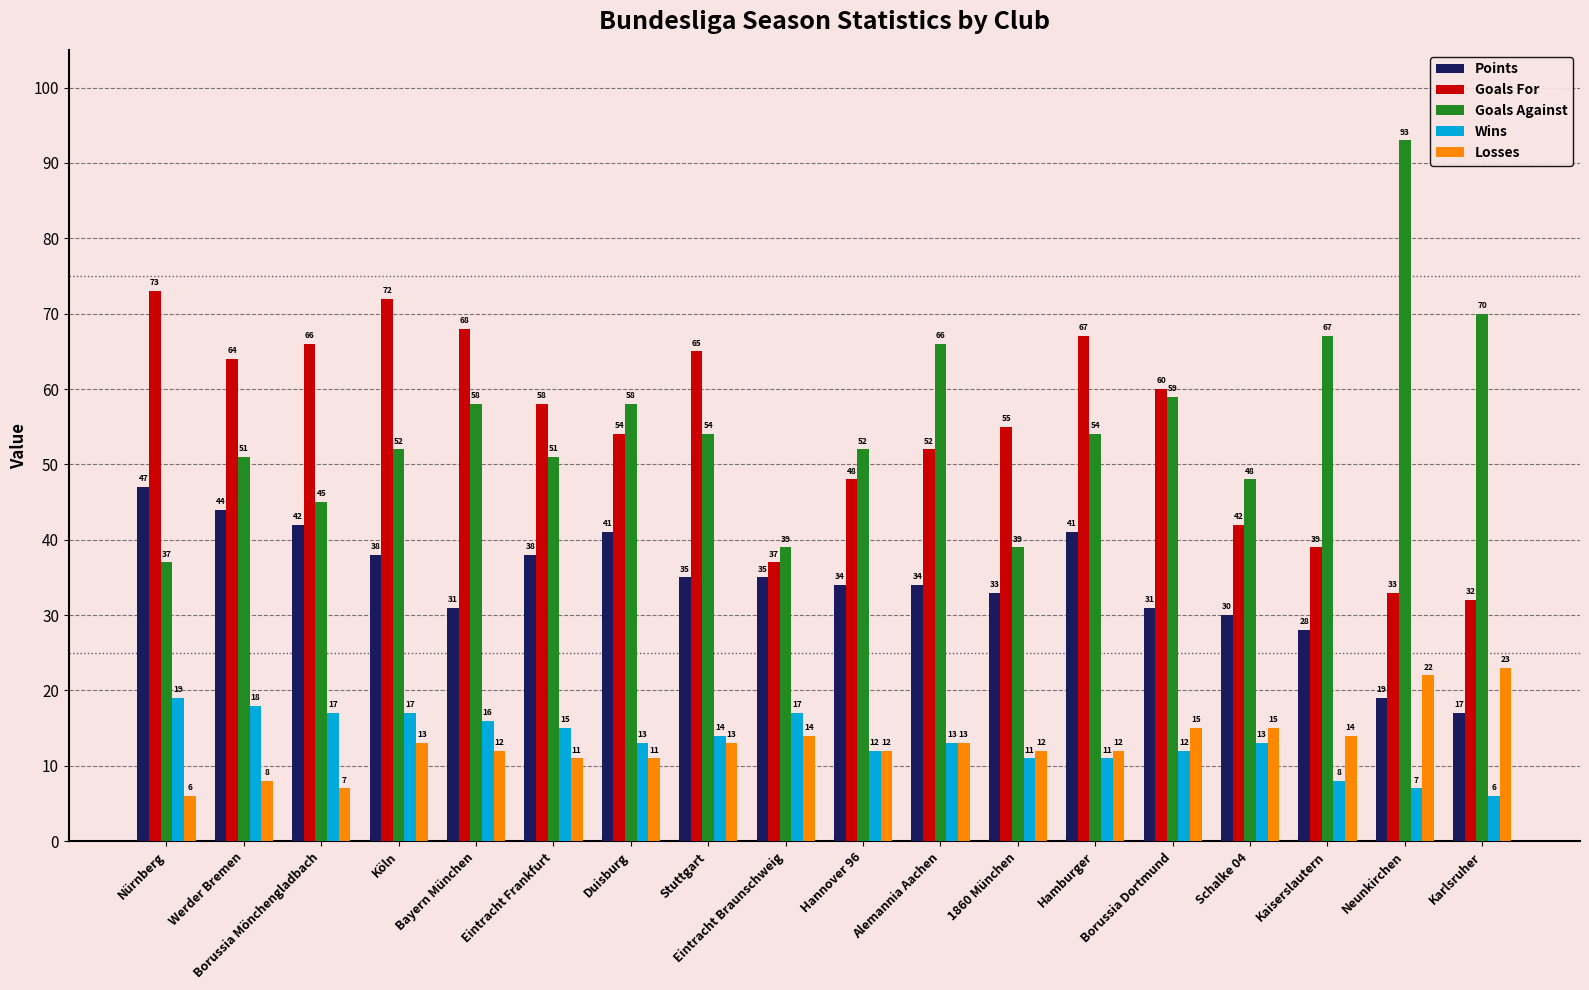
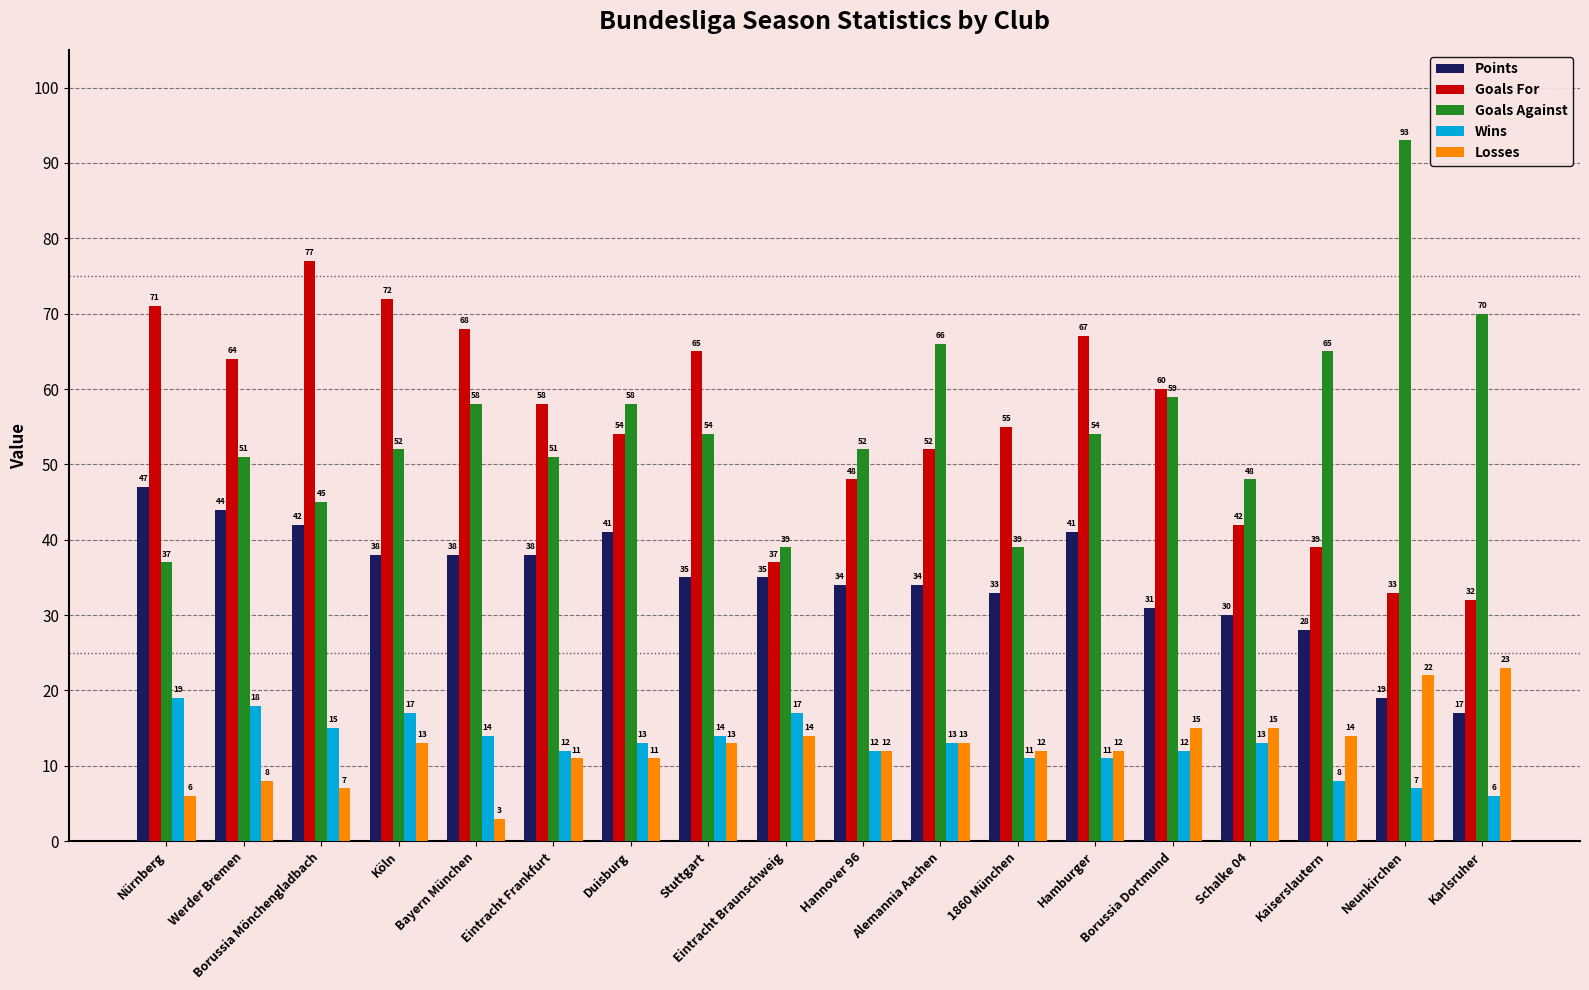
  {
    "Points": {
      "Nürnberg": 47,
      "Werder Bremen": 44,
      "Borussia Mönchengladbach": 42,
      "Köln": 38,
-     "Bayern München": 31,
+     "Bayern München": 38,
      "Eintracht Frankfurt": 38,
      "Duisburg": 41,
      "Stuttgart": 35,
      "Eintracht Braunschweig": 35,
      "Hannover 96": 34,
      "Alemannia Aachen": 34,
      "1860 München": 33,
      "Hamburger": 41,
      "Borussia Dortmund": 31,
      "Schalke 04": 30,
      "Kaiserslautern": 28,
      "Neunkirchen": 19,
      "Karlsruher": 17
    },
    "Goals For": {
-     "Nürnberg": 73,
+     "Nürnberg": 71,
      "Werder Bremen": 64,
-     "Borussia Mönchengladbach": 66,
+     "Borussia Mönchengladbach": 77,
      "Köln": 72,
      "Bayern München": 68,
      "Eintracht Frankfurt": 58,
      "Duisburg": 54,
      "Stuttgart": 65,
      "Eintracht Braunschweig": 37,
      "Hannover 96": 48,
      "Alemannia Aachen": 52,
      "1860 München": 55,
      "Hamburger": 67,
      "Borussia Dortmund": 60,
      "Schalke 04": 42,
      "Kaiserslautern": 39,
      "Neunkirchen": 33,
      "Karlsruher": 32
    },
    "Goals Against": {
      "Nürnberg": 37,
      "Werder Bremen": 51,
      "Borussia Mönchengladbach": 45,
      "Köln": 52,
      "Bayern München": 58,
      "Eintracht Frankfurt": 51,
      "Duisburg": 58,
      "Stuttgart": 54,
      "Eintracht Braunschweig": 39,
      "Hannover 96": 52,
      "Alemannia Aachen": 66,
      "1860 München": 39,
      "Hamburger": 54,
      "Borussia Dortmund": 59,
      "Schalke 04": 48,
-     "Kaiserslautern": 67,
+     "Kaiserslautern": 65,
      "Neunkirchen": 93,
      "Karlsruher": 70
    },
    "Wins": {
      "Nürnberg": 19,
      "Werder Bremen": 18,
-     "Borussia Mönchengladbach": 17,
+     "Borussia Mönchengladbach": 15,
      "Köln": 17,
-     "Bayern München": 16,
-     "Eintracht Frankfurt": 15,
+     "Bayern München": 14,
+     "Eintracht Frankfurt": 12,
      "Duisburg": 13,
      "Stuttgart": 14,
      "Eintracht Braunschweig": 17,
      "Hannover 96": 12,
      "Alemannia Aachen": 13,
      "1860 München": 11,
      "Hamburger": 11,
      "Borussia Dortmund": 12,
      "Schalke 04": 13,
      "Kaiserslautern": 8,
      "Neunkirchen": 7,
      "Karlsruher": 6
    },
    "Losses": {
      "Nürnberg": 6,
      "Werder Bremen": 8,
      "Borussia Mönchengladbach": 7,
      "Köln": 13,
-     "Bayern München": 12,
+     "Bayern München": 3,
      "Eintracht Frankfurt": 11,
      "Duisburg": 11,
      "Stuttgart": 13,
      "Eintracht Braunschweig": 14,
      "Hannover 96": 12,
      "Alemannia Aachen": 13,
      "1860 München": 12,
      "Hamburger": 12,
      "Borussia Dortmund": 15,
      "Schalke 04": 15,
      "Kaiserslautern": 14,
      "Neunkirchen": 22,
      "Karlsruher": 23
    }
  }
